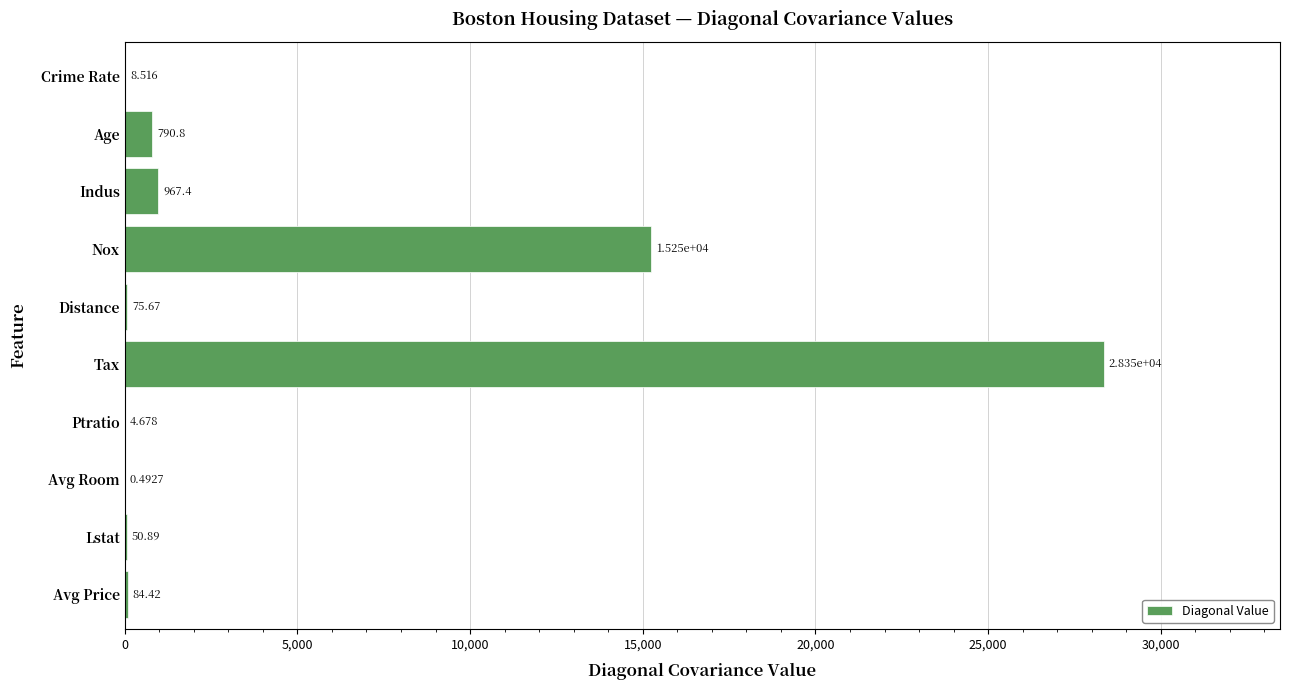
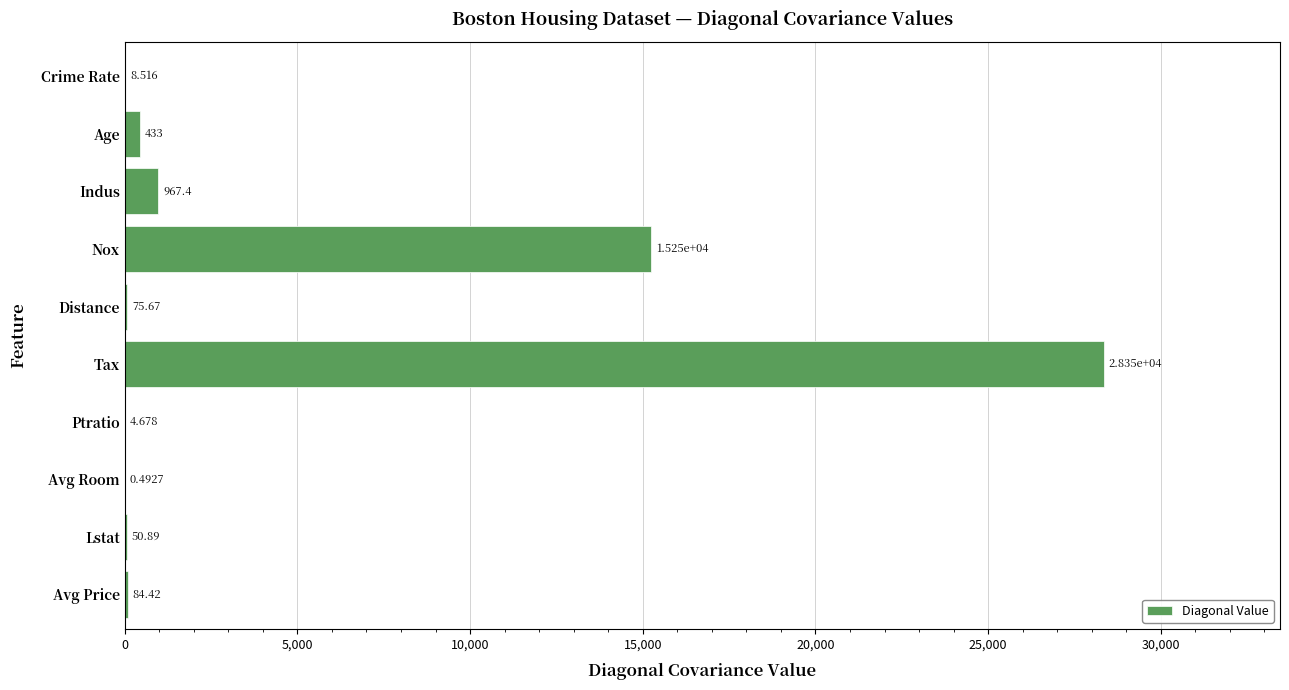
  {
    "Crime Rate": 8.516,
-   "Age": 790.8,
+   "Age": 433,
    "Indus": 967.4,
    "Distance": 75.67,
    "Ptratio": 4.678,
    "Avg Room": 0.4927,
    "Lstat": 50.89,
    "Avg Price": 84.42
  }
